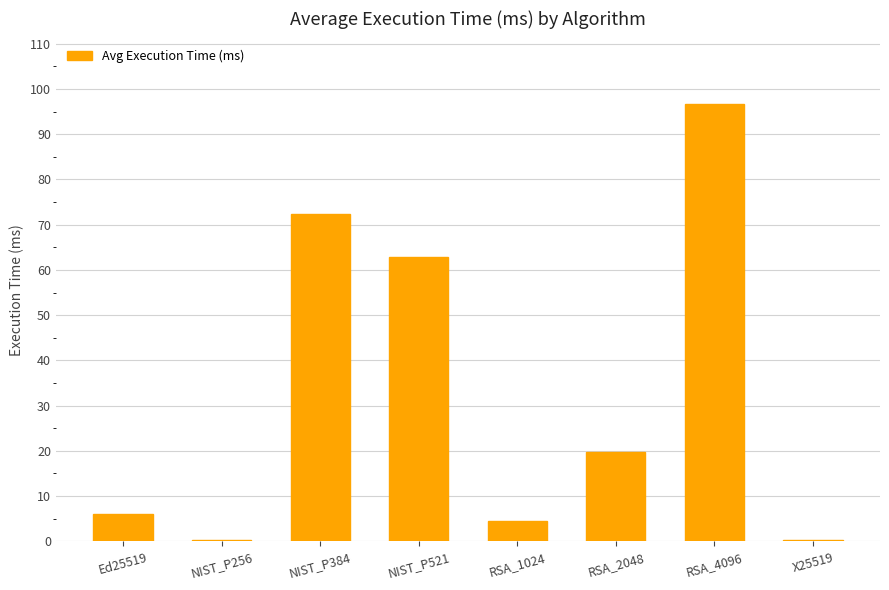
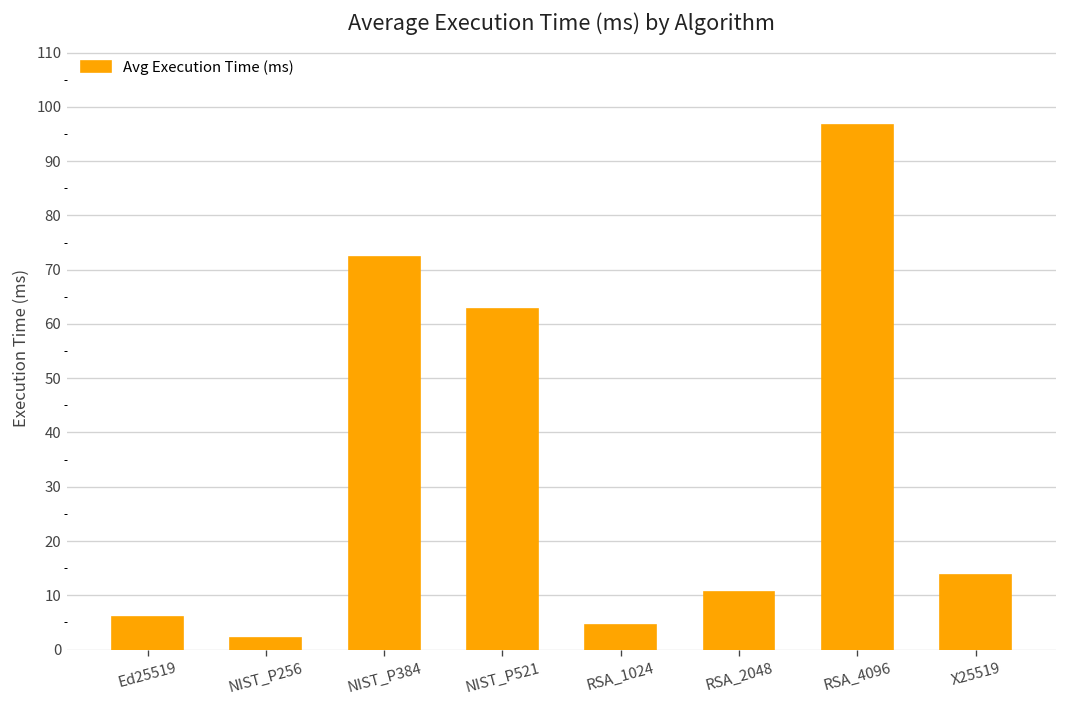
  {
    "Ed25519": 6,
-   "NIST_P256": 0,
+   "NIST_P256": 2,
    "NIST_P384": 72,
    "NIST_P521": 63,
    "RSA_1024": 4,
-   "RSA_2048": 20,
+   "RSA_2048": 11,
    "RSA_4096": 97,
-   "X25519": 0
+   "X25519": 14
  }
